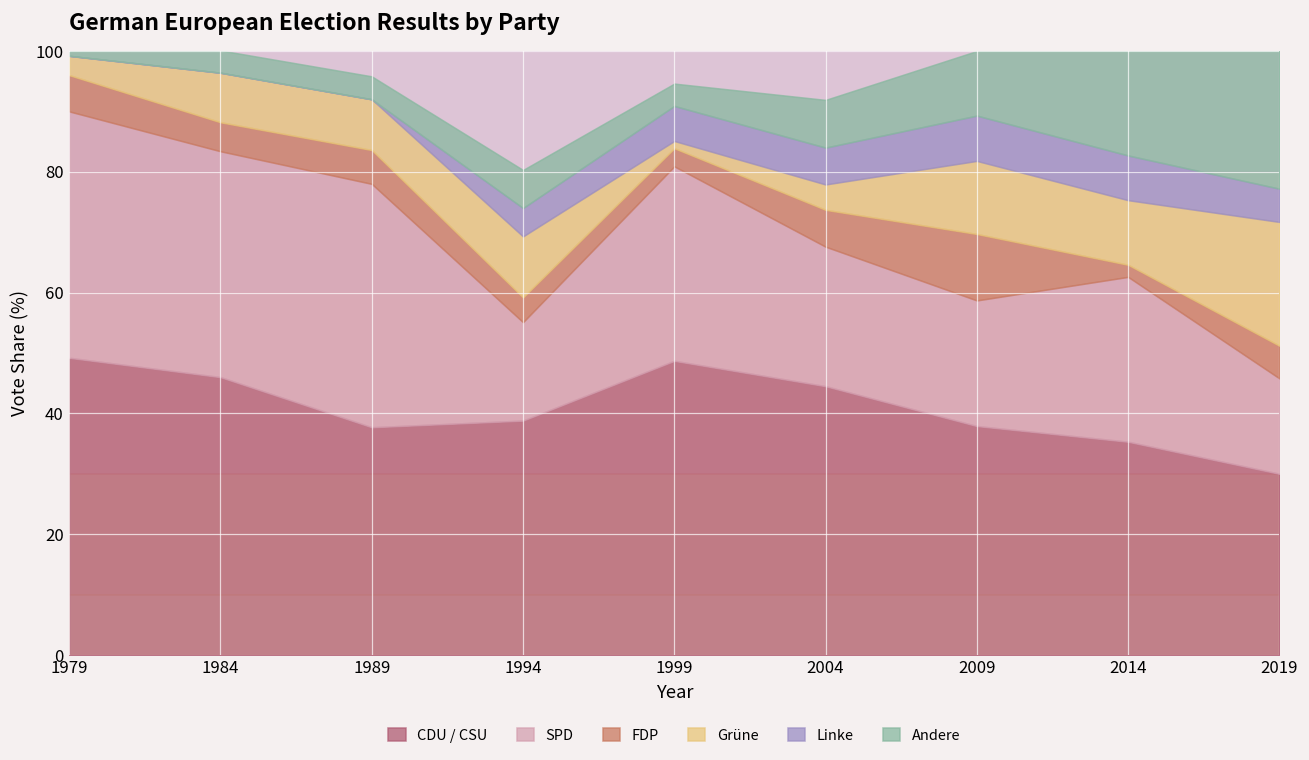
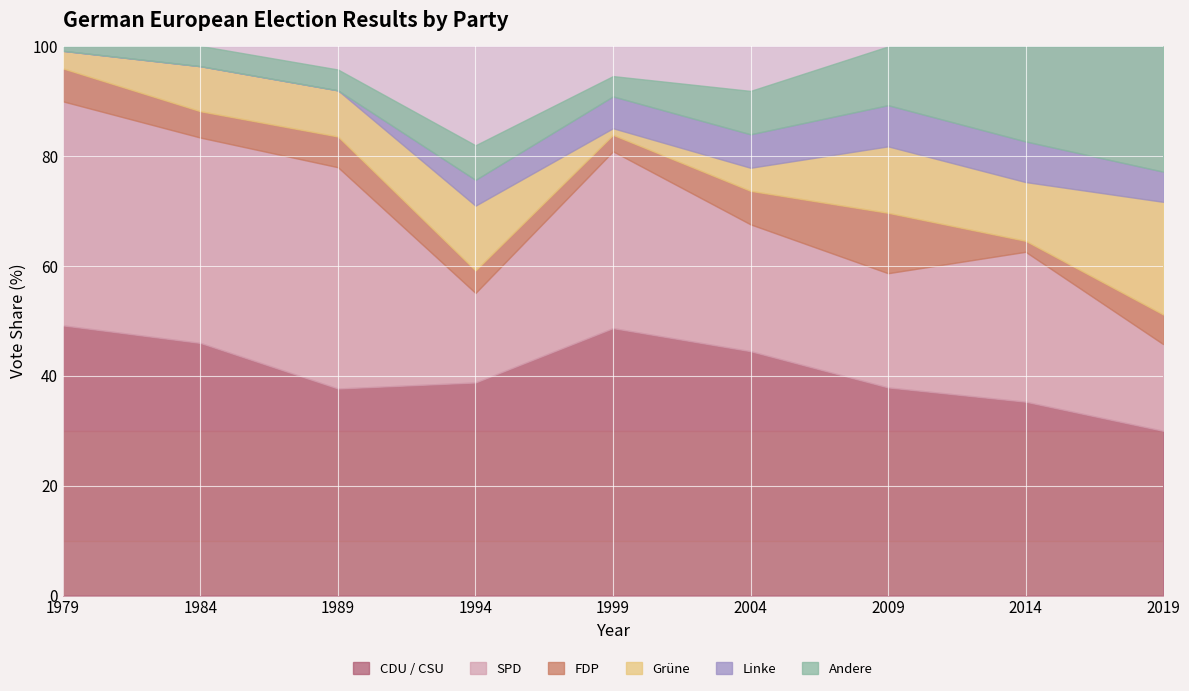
  {
    "SPD": {
      "1979": 41,
      "1984": 37,
      "1989": 40,
      "1994": 16,
      "1999": 32,
      "2004": 23,
      "2009": 21,
      "2014": 27,
      "2019": 16
    },
    "Grüne": {
-     "1994": 10,
+     "1994": 12,
      "1999": 1,
      "2004": 4,
      "2009": 12,
      "2014": 11,
      "2019": 20
    }
  }
